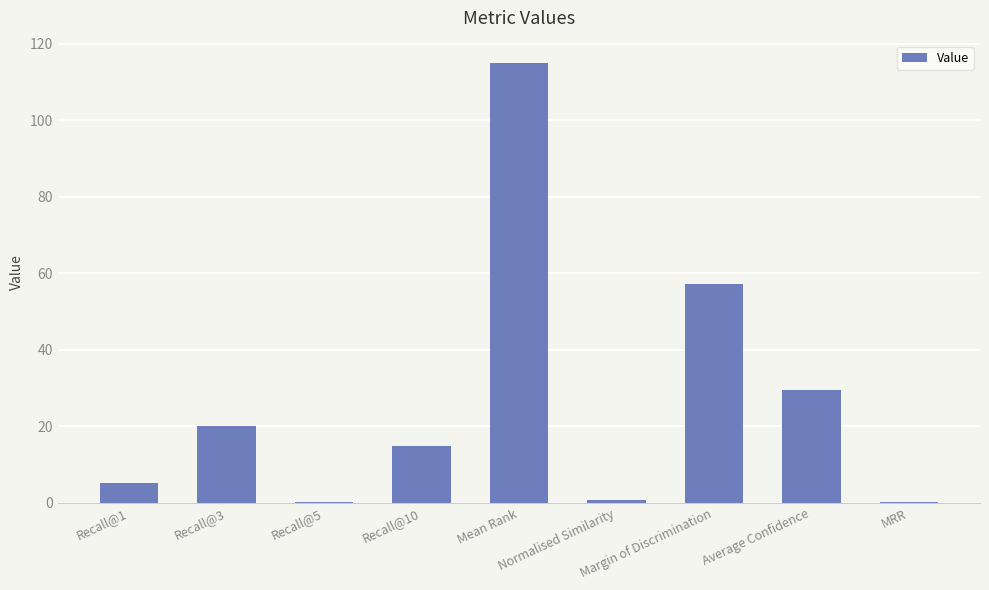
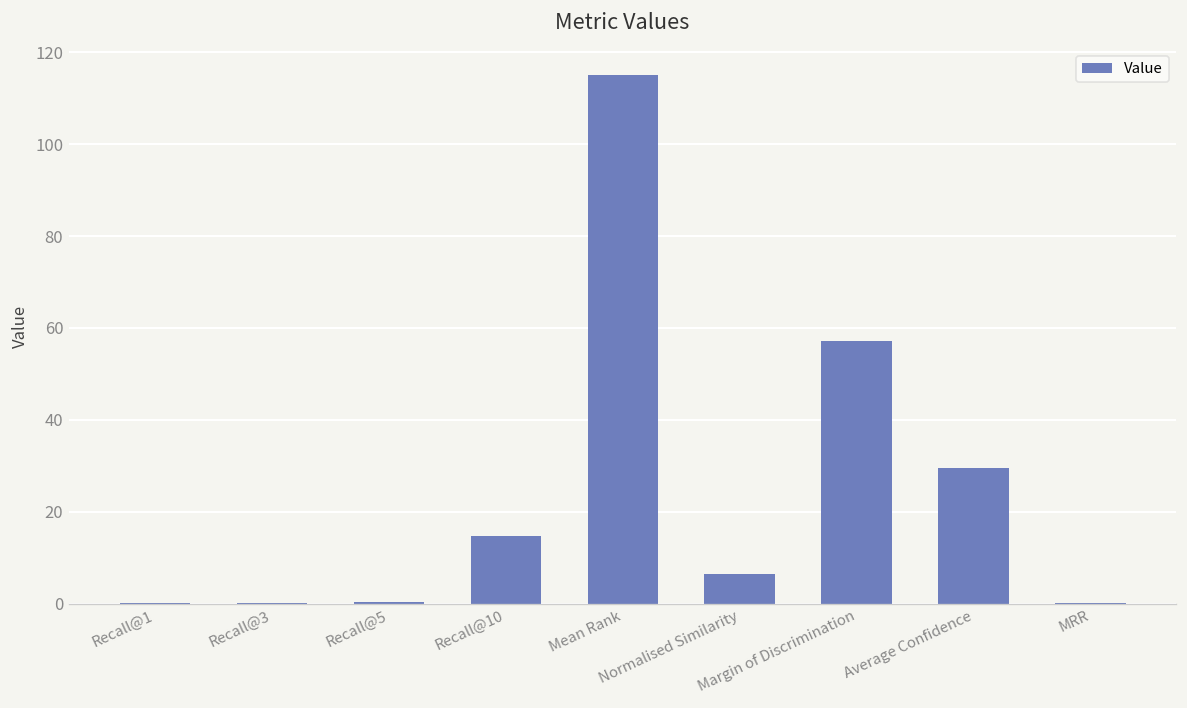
  {
-   "Recall@1": 5,
-   "Recall@3": 20,
+   "Recall@1": 0,
+   "Recall@3": 0,
    "Recall@10": 15,
    "Mean Rank": 115,
-   "Normalised Similarity": 1,
+   "Normalised Similarity": 7,
    "Margin of Discrimination": 57,
    "Average Confidence": 29
  }
